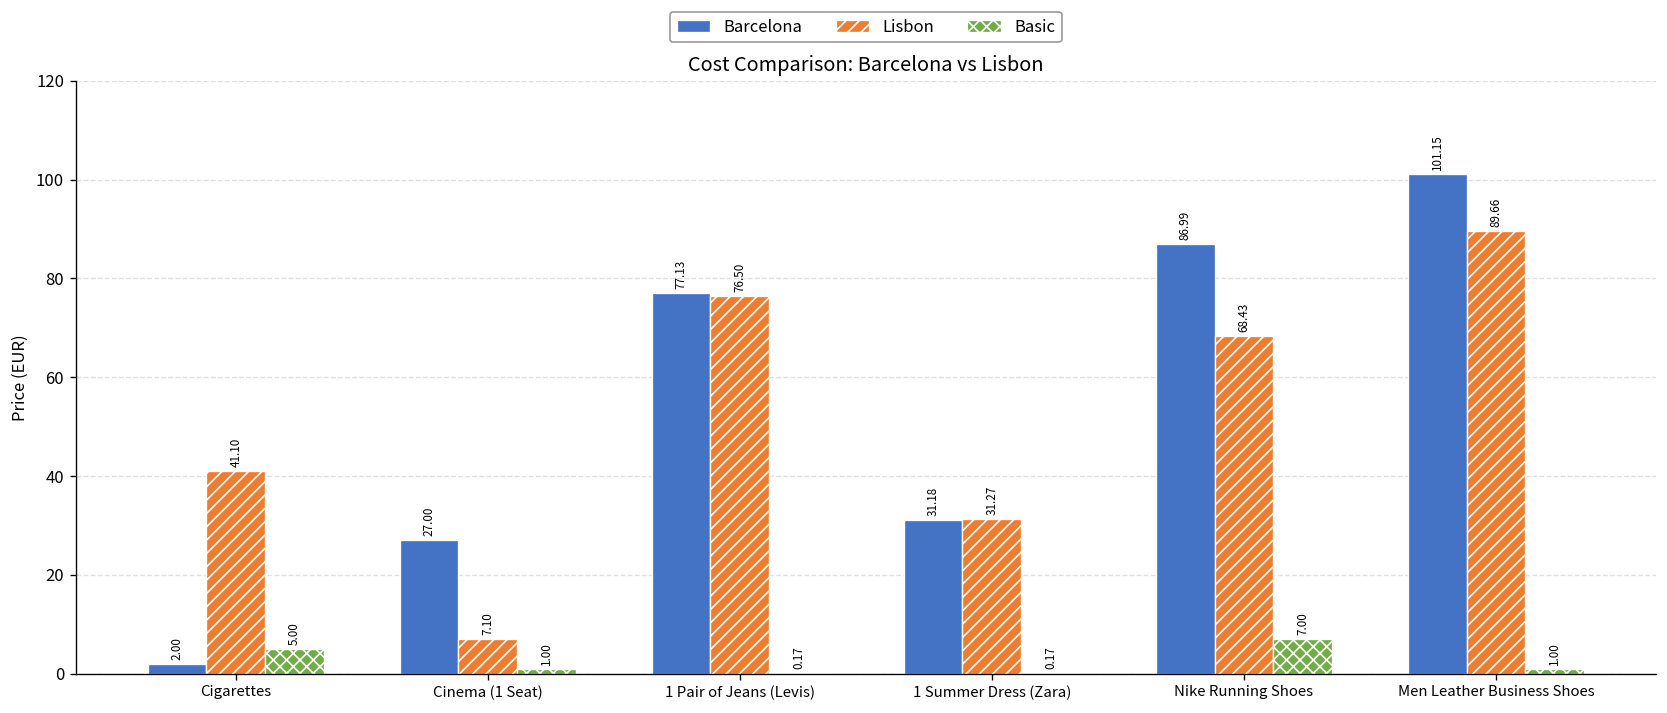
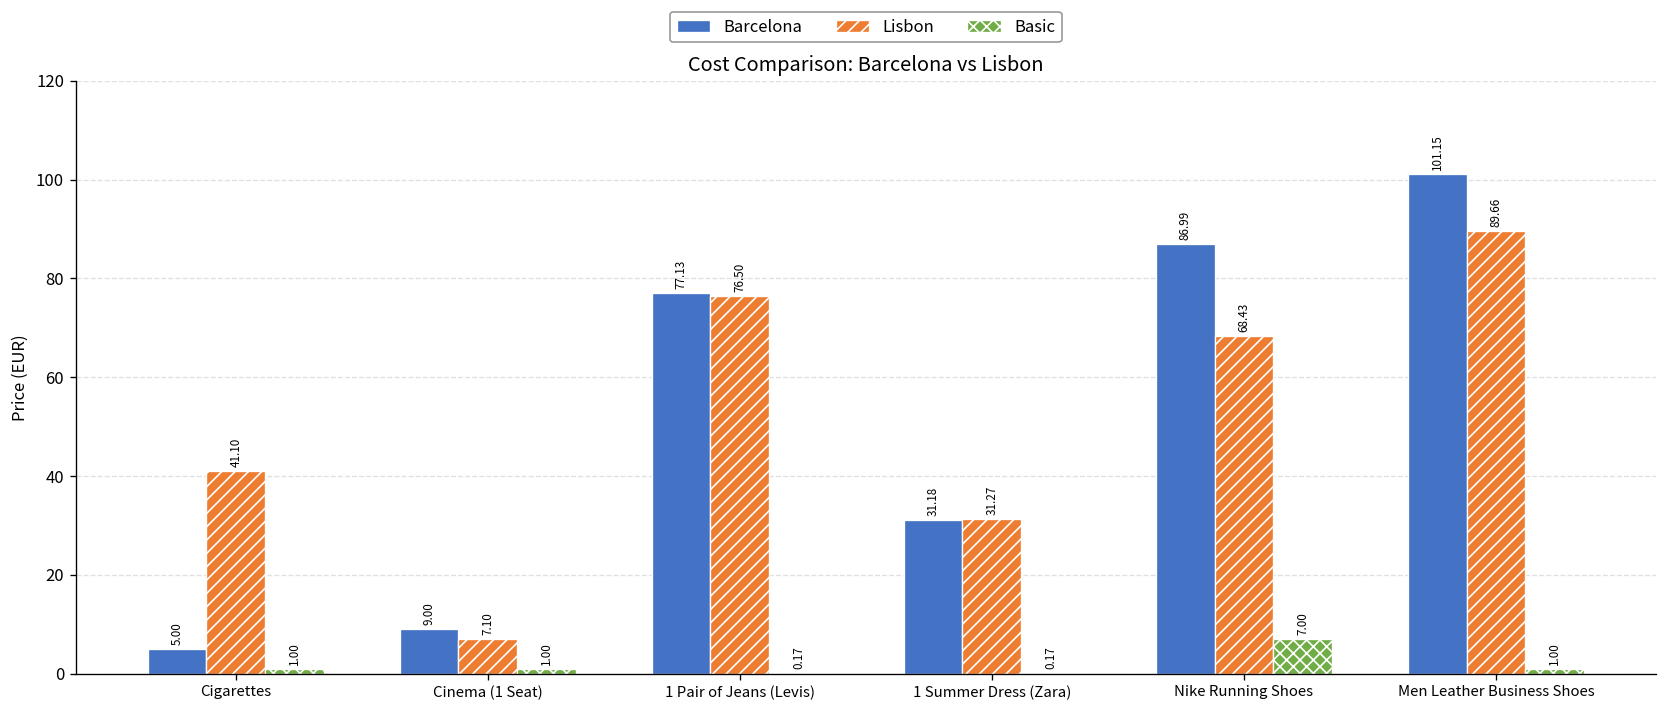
  {
    "Barcelona": {
-     "Cigarettes": 2.00,
-     "Cinema (1 Seat)": 27.00,
+     "Cigarettes": 5.00,
+     "Cinema (1 Seat)": 9.00,
      "1 Pair of Jeans (Levis)": 77.13,
      "1 Summer Dress (Zara)": 31.18,
      "Nike Running Shoes": 86.99,
      "Men Leather Business Shoes": 101.15
    },
    "Lisbon": {
      "Cigarettes": 41.10,
      "Cinema (1 Seat)": 7.10,
      "1 Pair of Jeans (Levis)": 76.50,
      "1 Summer Dress (Zara)": 31.27,
      "Nike Running Shoes": 68.43,
      "Men Leather Business Shoes": 89.66
    },
    "Basic": {
-     "Cigarettes": 5.00,
+     "Cigarettes": 1.00,
      "Cinema (1 Seat)": 1.00,
      "1 Pair of Jeans (Levis)": 0.17,
      "1 Summer Dress (Zara)": 0.17,
      "Nike Running Shoes": 7.00,
      "Men Leather Business Shoes": 1.00
    }
  }
